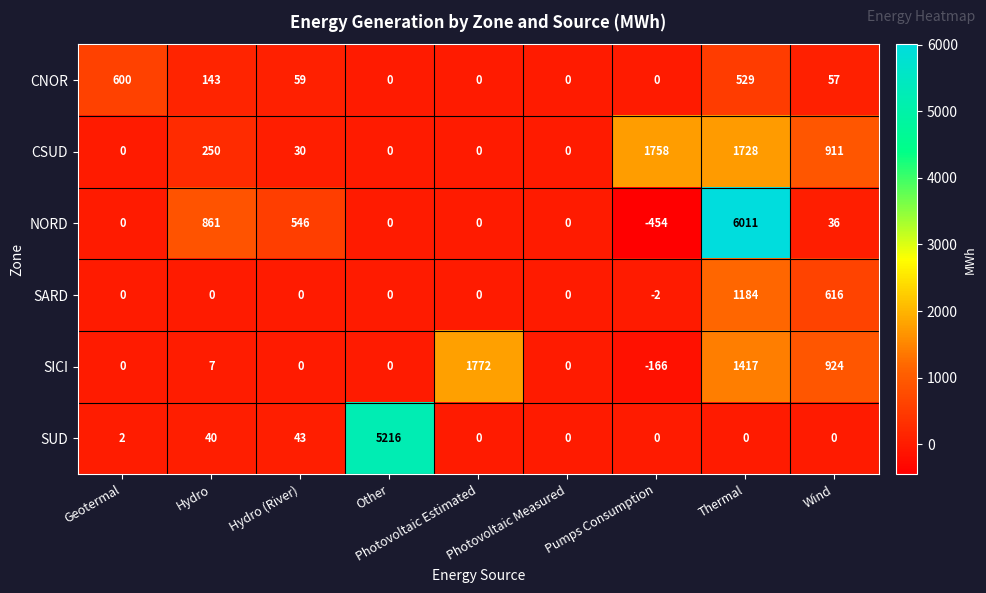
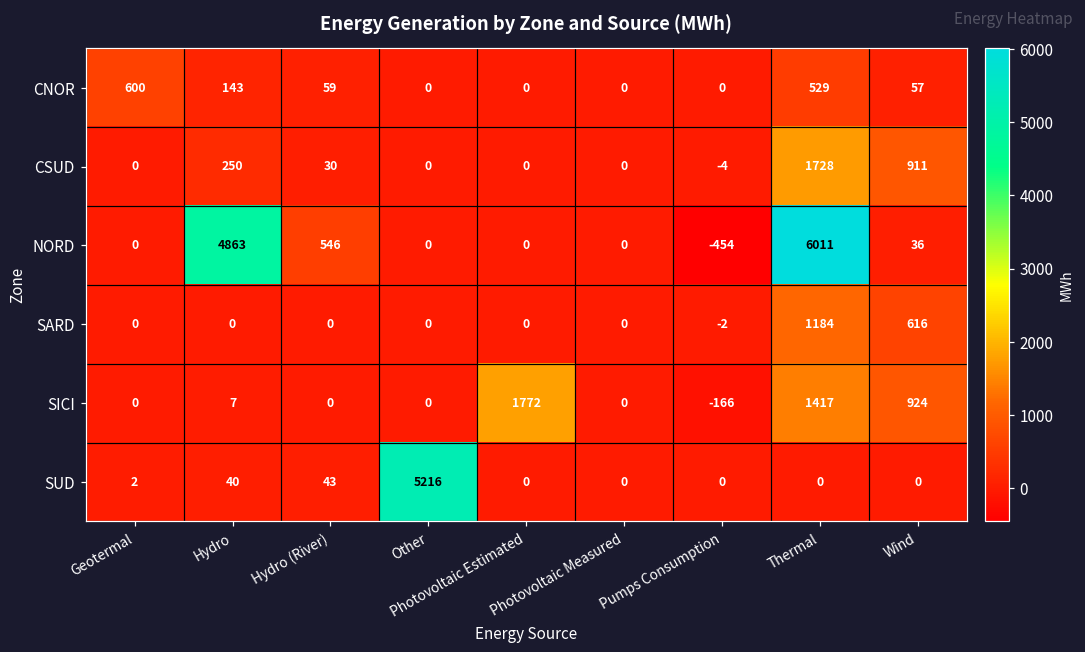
  {
    "CNOR": {
      "Geotermal": 600,
      "Hydro": 143,
      "Hydro (River)": 59,
      "Other": 0,
      "Photovoltaic Estimated": 0,
      "Photovoltaic Measured": 0,
      "Pumps Consumption": 0,
      "Thermal": 529,
      "Wind": 57
    },
    "CSUD": {
      "Geotermal": 0,
      "Hydro": 250,
      "Hydro (River)": 30,
      "Other": 0,
      "Photovoltaic Estimated": 0,
      "Photovoltaic Measured": 0,
-     "Pumps Consumption": 1758,
+     "Pumps Consumption": -4,
      "Thermal": 1728,
      "Wind": 911
    },
    "NORD": {
      "Geotermal": 0,
-     "Hydro": 861,
+     "Hydro": 4863,
      "Hydro (River)": 546,
      "Other": 0,
      "Photovoltaic Estimated": 0,
      "Photovoltaic Measured": 0,
      "Pumps Consumption": -454,
      "Thermal": 6011,
      "Wind": 36
    },
    "SARD": {
      "Geotermal": 0,
      "Hydro": 0,
      "Hydro (River)": 0,
      "Other": 0,
      "Photovoltaic Estimated": 0,
      "Photovoltaic Measured": 0,
      "Pumps Consumption": -2,
      "Thermal": 1184,
      "Wind": 616
    },
    "SICI": {
      "Geotermal": 0,
      "Hydro": 7,
      "Hydro (River)": 0,
      "Other": 0,
      "Photovoltaic Estimated": 1772,
      "Photovoltaic Measured": 0,
      "Pumps Consumption": -166,
      "Thermal": 1417,
      "Wind": 924
    },
    "SUD": {
      "Geotermal": 2,
      "Hydro": 40,
      "Hydro (River)": 43,
      "Other": 5216,
      "Photovoltaic Estimated": 0,
      "Photovoltaic Measured": 0,
      "Pumps Consumption": 0,
      "Thermal": 0,
      "Wind": 0
    }
  }
